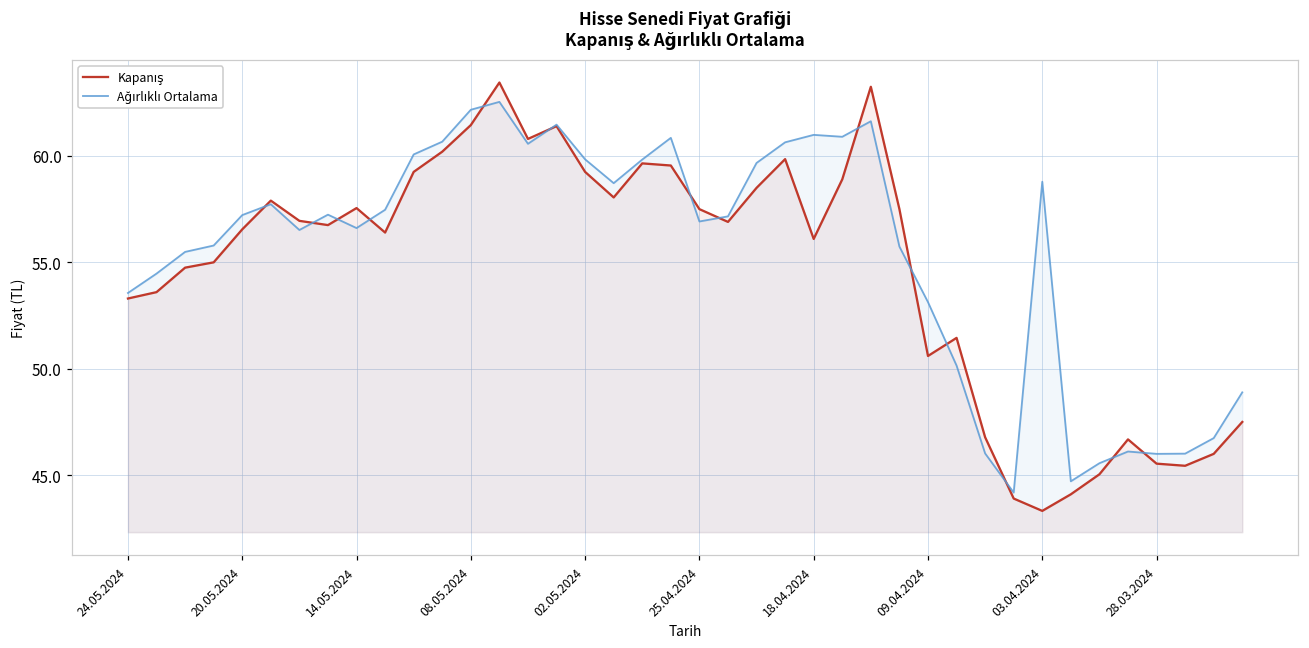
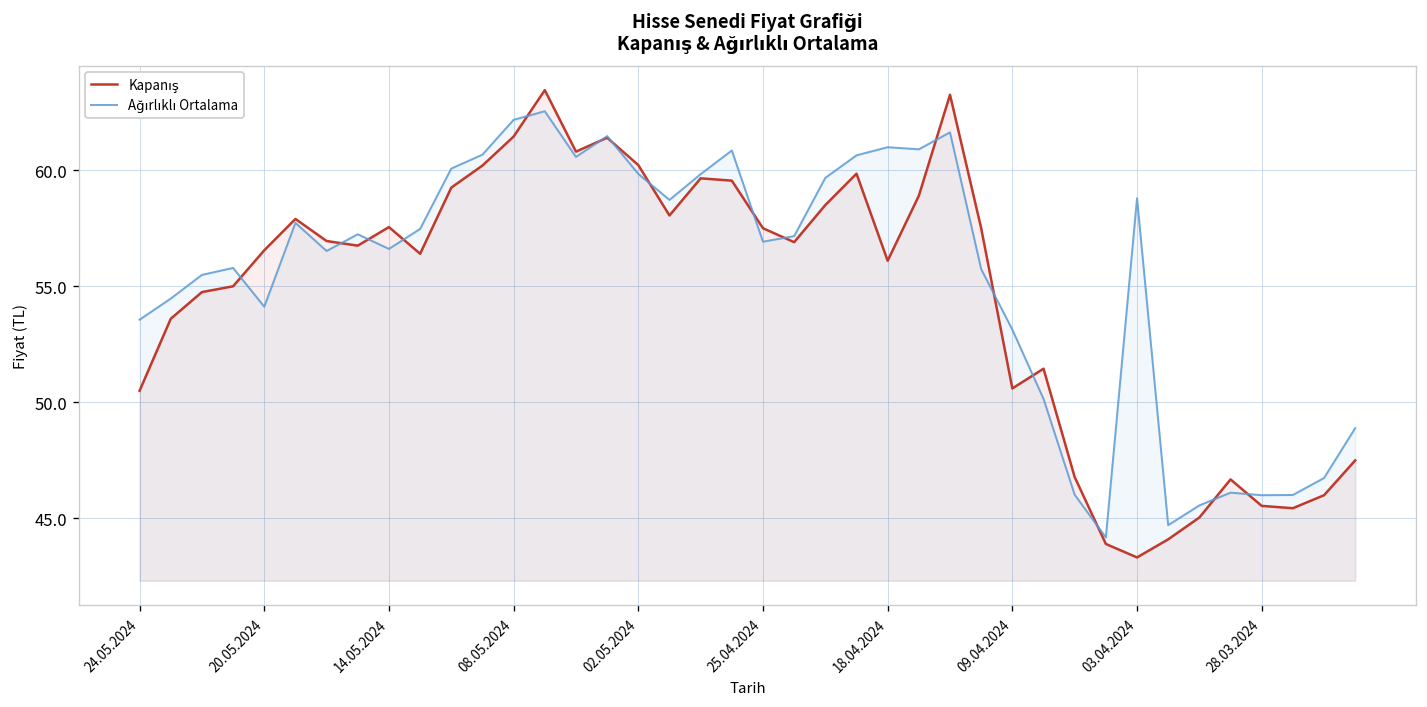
  {
    "Kapanış": {
-     "24.05.2024": 53.3,
+     "24.05.2024": 50.5,
      "20.05.2024": 56.6,
      "14.05.2024": 57.6,
      "08.05.2024": 61.5,
-     "02.05.2024": 59.3,
+     "02.05.2024": 60.2,
      "25.04.2024": 57.5,
      "18.04.2024": 56.1,
      "09.04.2024": 50.6,
      "03.04.2024": 43.3,
      "28.03.2024": 45.5
    },
    "Ağırlıklı Ortalama": {
      "24.05.2024": 53.6,
-     "20.05.2024": 57.2,
+     "20.05.2024": 54.1,
      "14.05.2024": 56.6,
      "08.05.2024": 62.2,
      "02.05.2024": 59.8,
      "25.04.2024": 56.9,
      "18.04.2024": 61.0,
      "09.04.2024": 53.1,
      "03.04.2024": 58.8,
      "28.03.2024": 46.0
    }
  }
